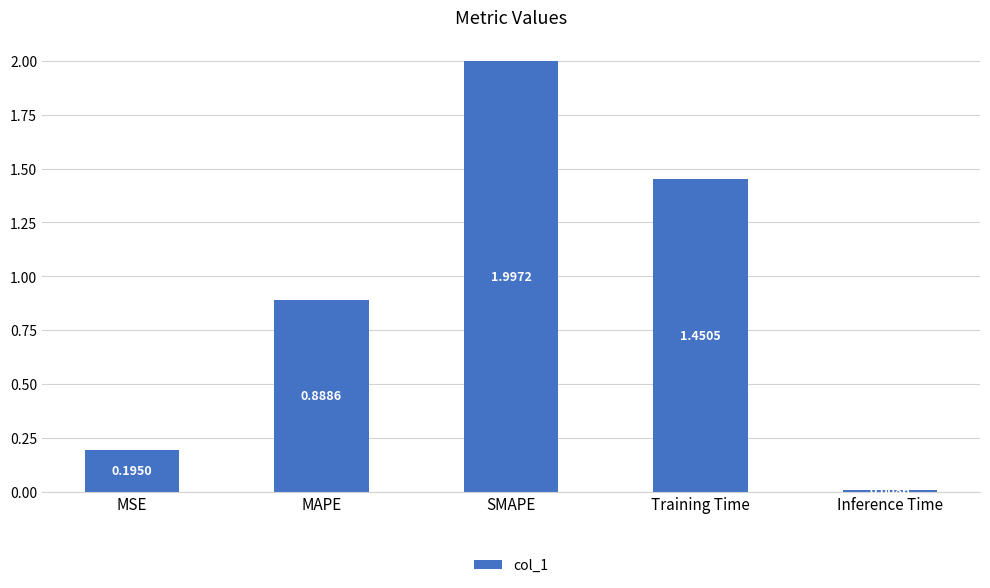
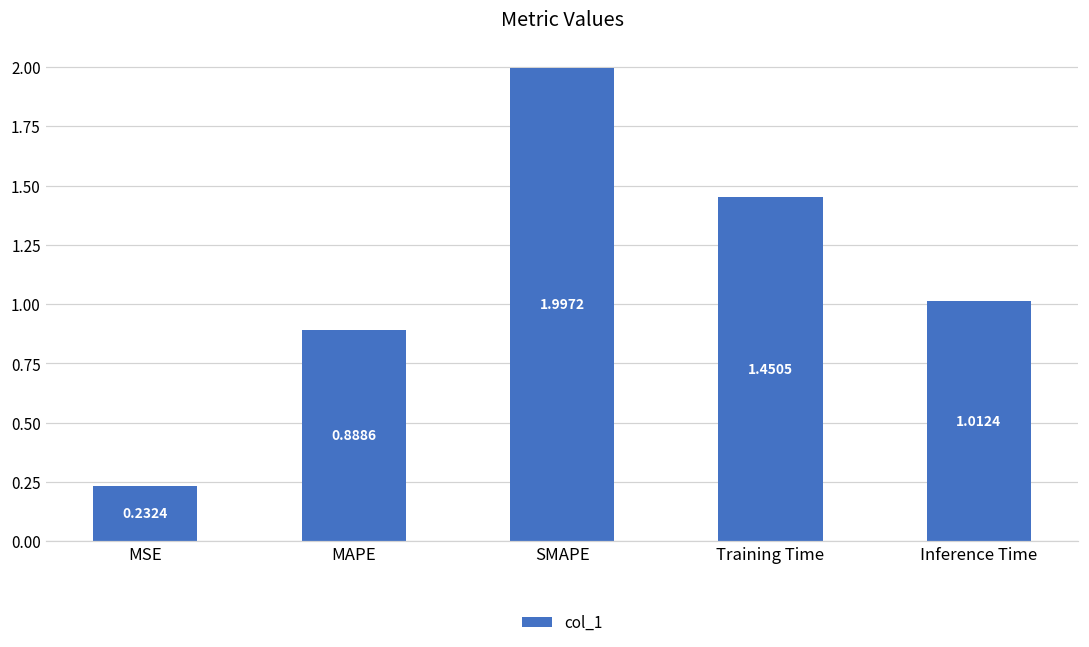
  {
-   "MSE": 0.1950,
+   "MSE": 0.2324,
    "MAPE": 0.8886,
    "SMAPE": 1.9972,
    "Training Time": 1.4505,
-   "Inference Time": 0.01
+   "Inference Time": 1.01
  }
